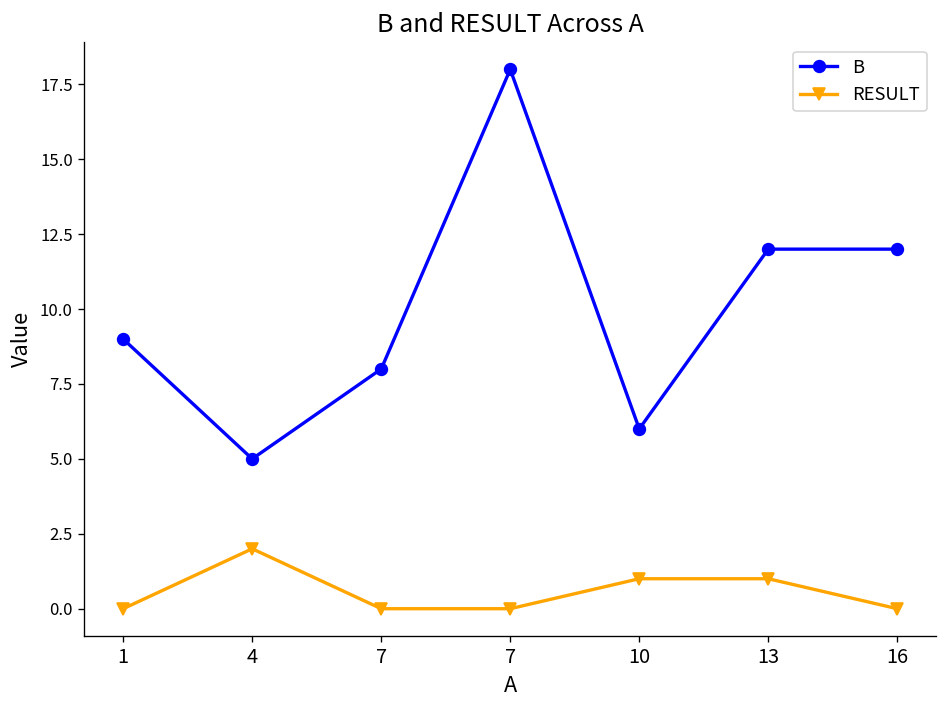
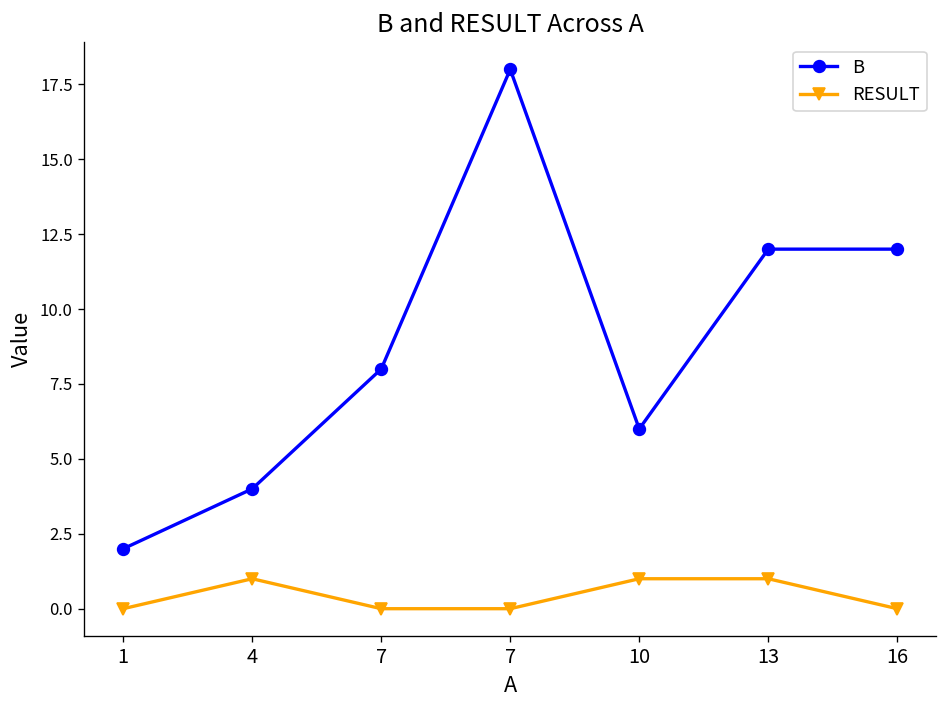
  {
    "B": {
-     "1": 9,
-     "4": 5,
+     "1": 2,
+     "4": 4,
      "10": 6,
      "13": 12,
      "16": 12
    },
    "RESULT": {
      "1": 0,
-     "4": 2,
+     "4": 1,
      "10": 1,
      "13": 1,
      "16": 0
    }
  }
